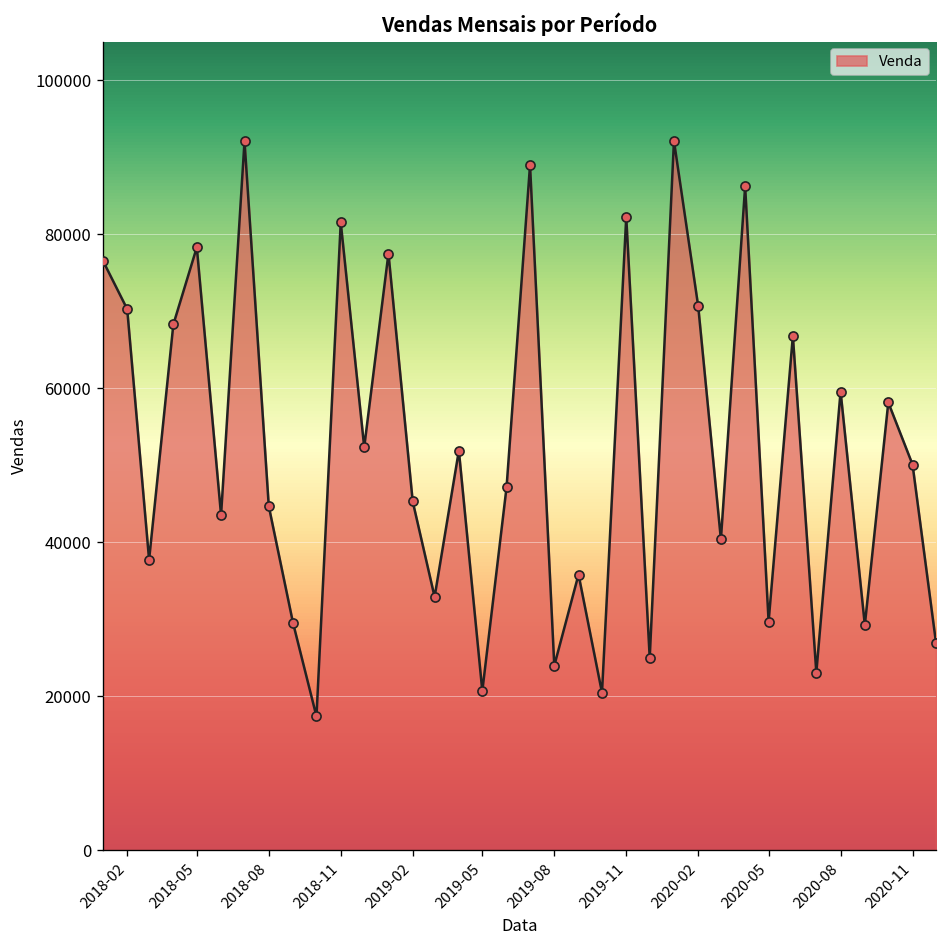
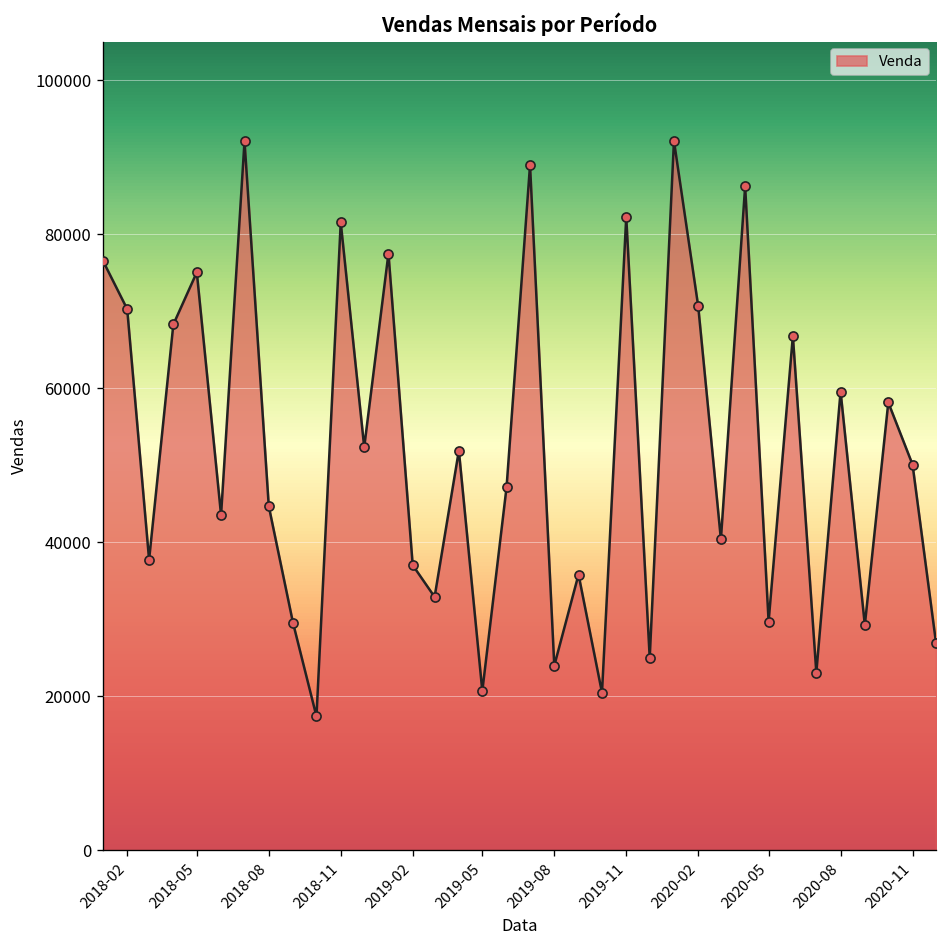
  {
    "2018-02": 70000,
-   "2018-05": 78000,
+   "2018-05": 75000,
    "2018-08": 45000,
    "2018-11": 82000,
-   "2019-02": 45000,
+   "2019-02": 37000,
    "2019-05": 21000,
    "2019-08": 24000,
    "2019-11": 82000,
    "2020-02": 71000,
    "2020-05": 30000,
    "2020-08": 60000,
    "2020-11": 50000
  }
